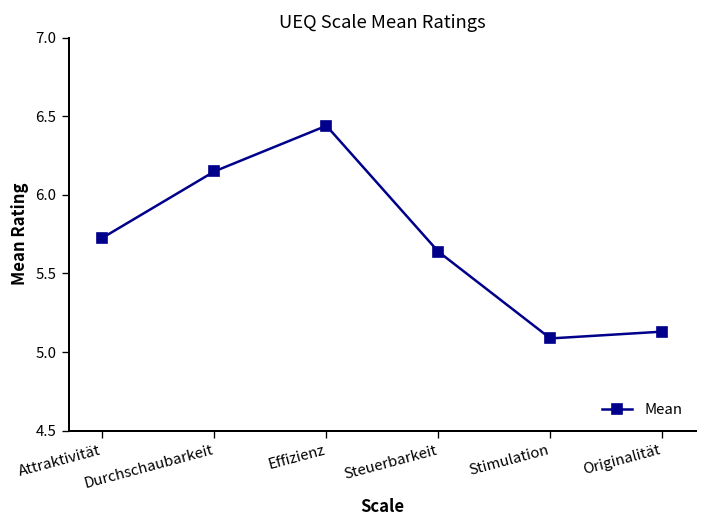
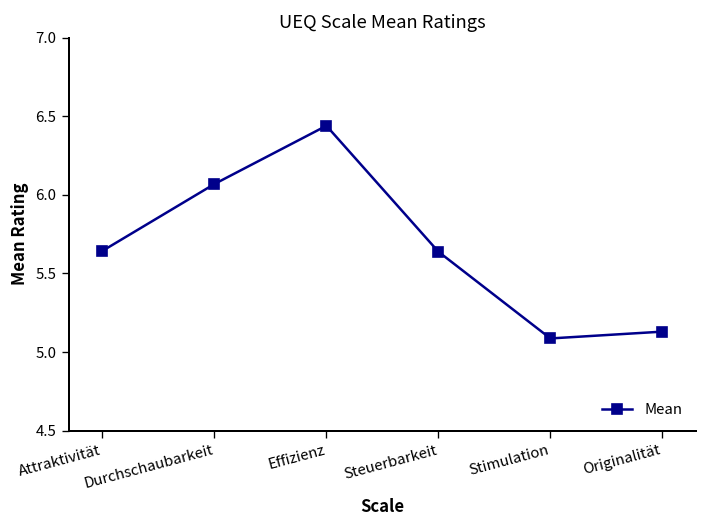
  {
-   "Attraktivität": 5.73,
-   "Durchschaubarkeit": 6.15,
+   "Attraktivität": 5.64,
+   "Durchschaubarkeit": 6.07,
    "Effizienz": 6.44,
    "Steuerbarkeit": 5.64,
    "Stimulation": 5.09,
    "Originalität": 5.13
  }
